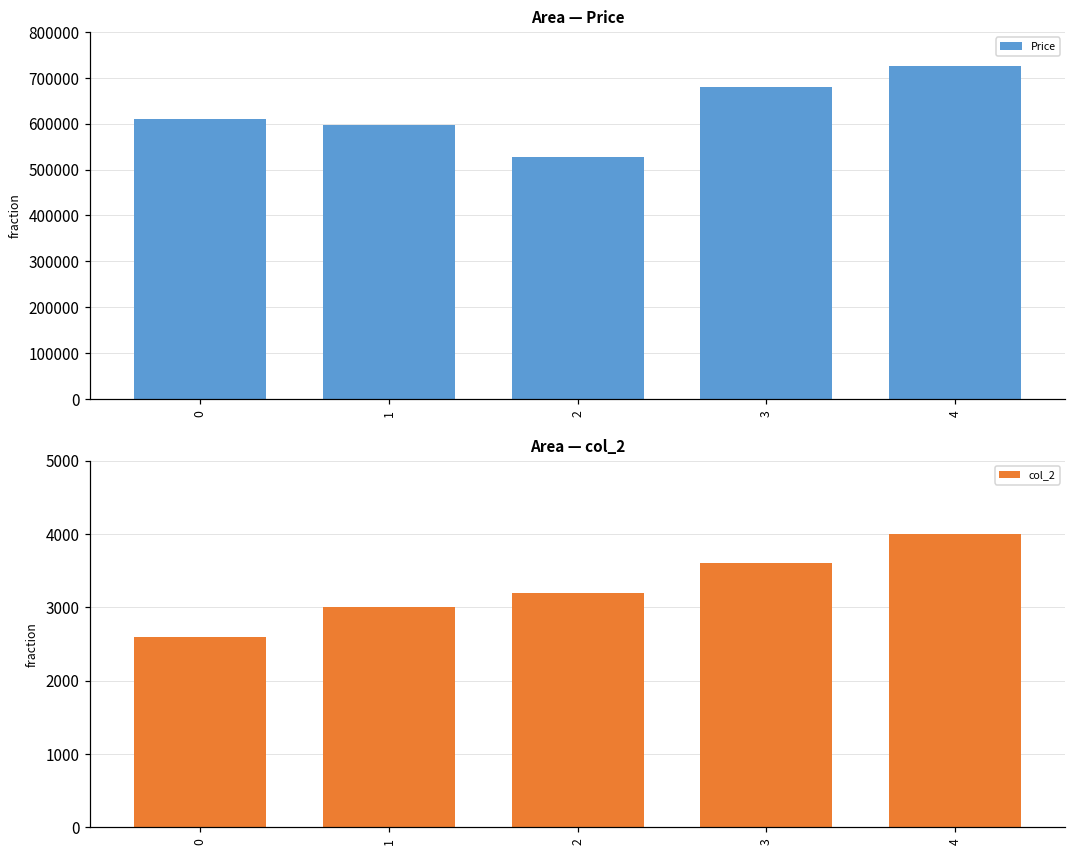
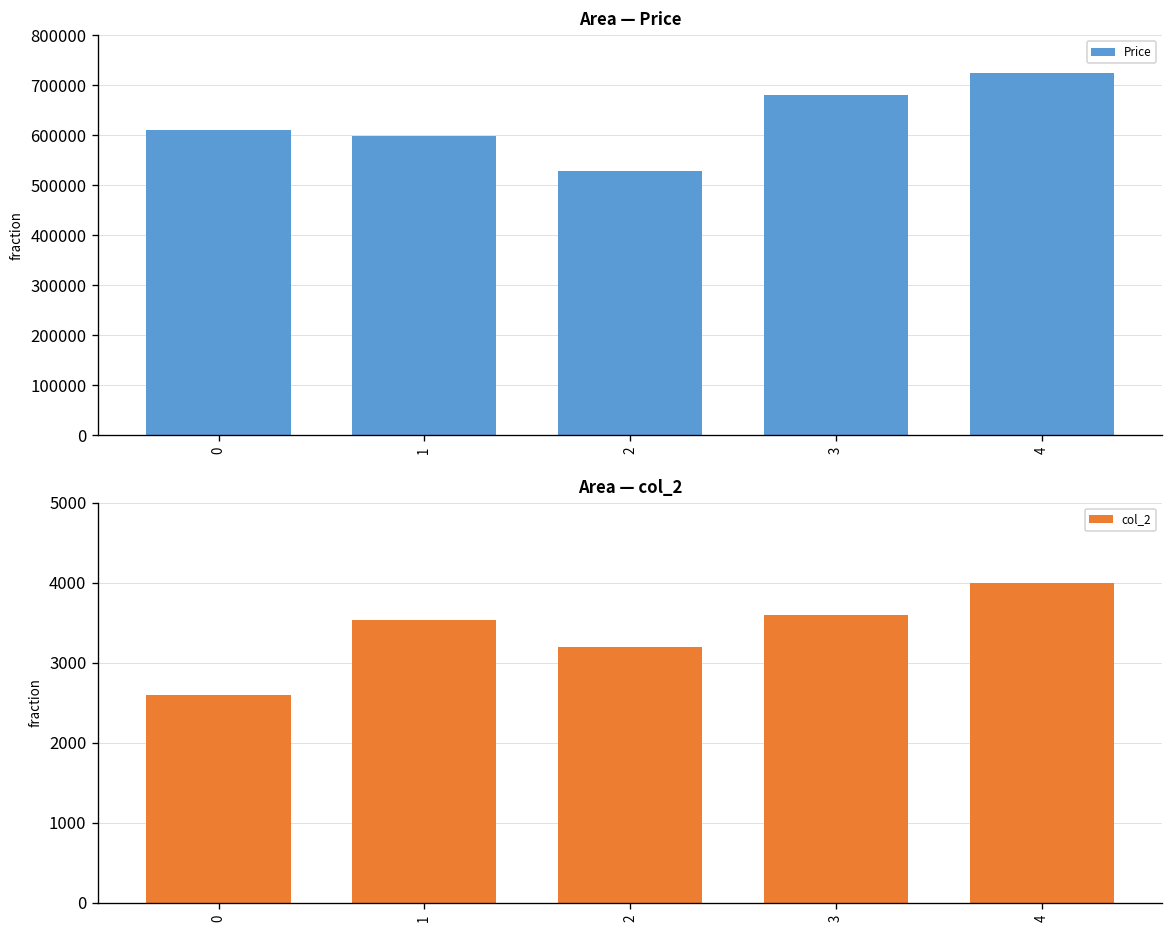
  {
    "Area — Price": {
      "0": 610000,
      "1": 600000,
      "2": 530000,
      "3": 680000,
      "4": 730000
    },
    "Area — col_2": {
      "0": 2600,
-     "1": 3000,
+     "1": 3500,
      "2": 3200,
      "3": 3600,
      "4": 4000
    }
  }
